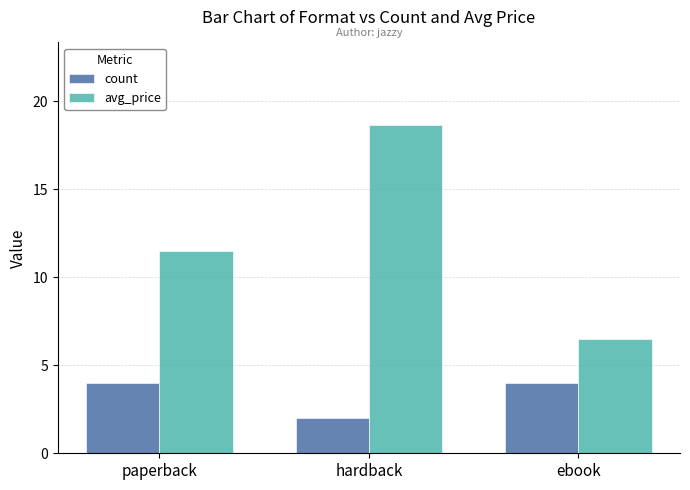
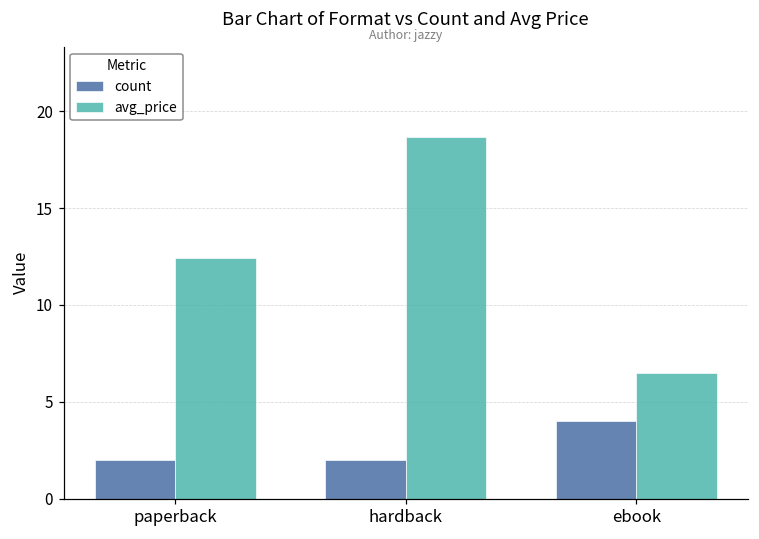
  {
    "count": {
-     "paperback": 4,
+     "paperback": 2,
      "hardback": 2,
      "ebook": 4
    },
    "avg_price": {
-     "paperback": 11.5,
+     "paperback": 12.4,
      "hardback": 18.7,
      "ebook": 6.5
    }
  }
